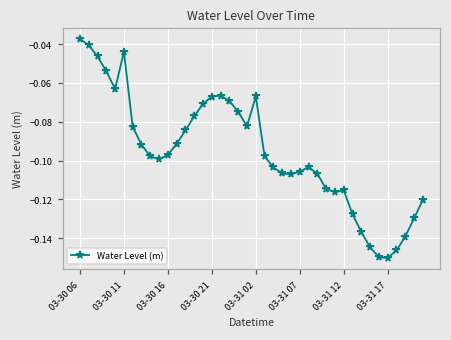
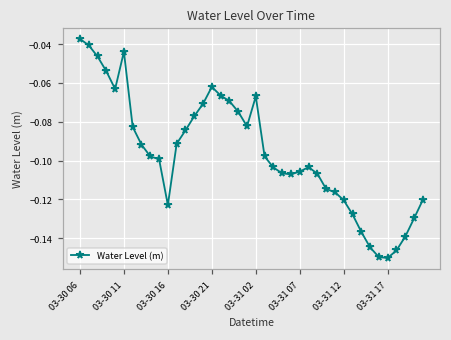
  {
    "03-30 06": -0.037,
    "03-30 11": -0.044,
-   "03-30 16": -0.097,
-   "03-30 21": -0.067,
+   "03-30 16": -0.123,
+   "03-30 21": -0.062,
    "03-31 02": -0.067,
    "03-31 07": -0.106,
-   "03-31 12": -0.115,
+   "03-31 12": -0.120,
    "03-31 17": -0.150
  }
